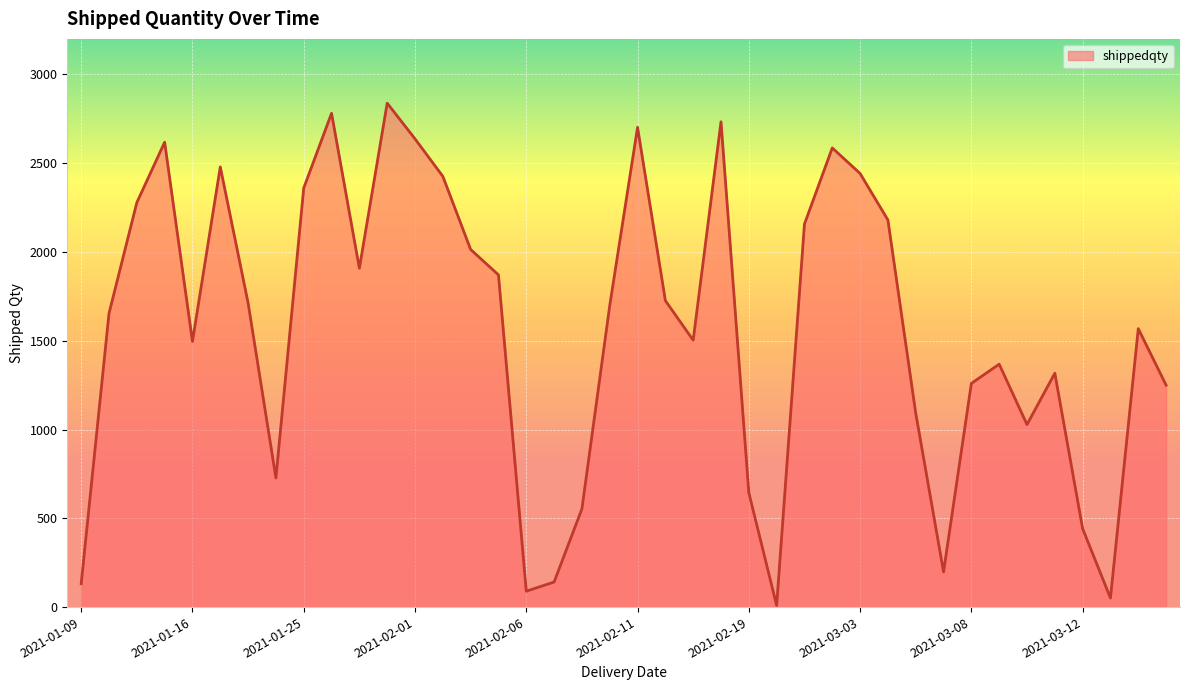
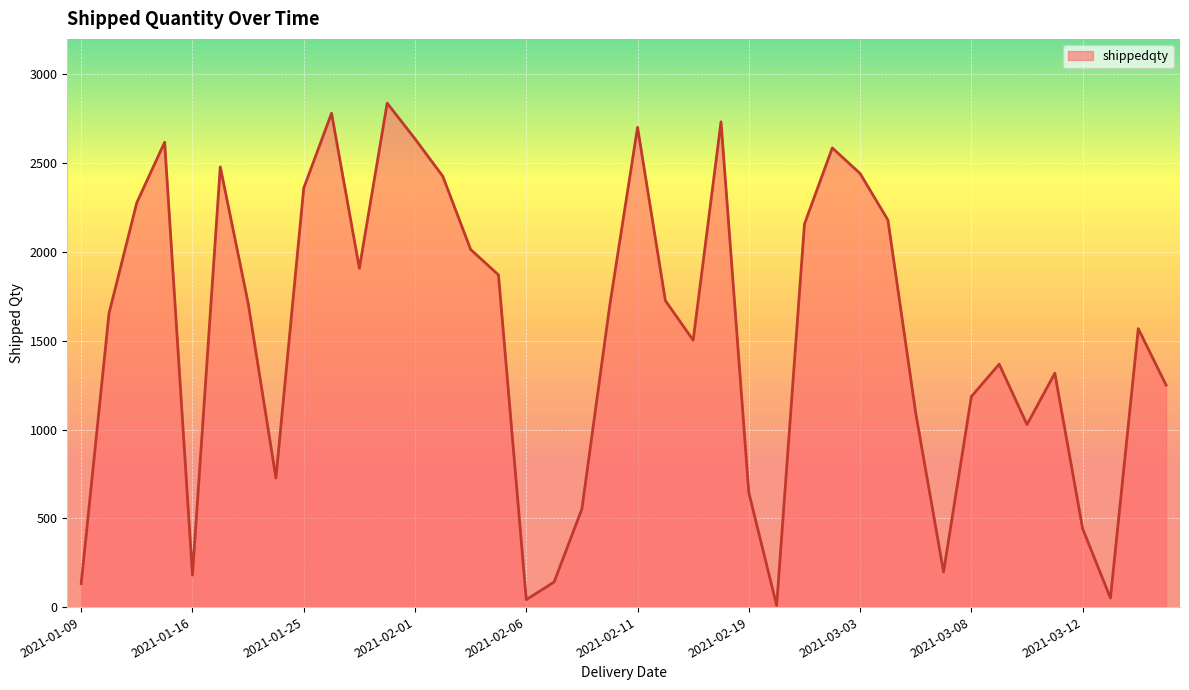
  {
    "2021-01-09": 130,
-   "2021-01-16": 1500,
+   "2021-01-16": 180,
    "2021-01-25": 2360,
    "2021-02-01": 2640,
-   "2021-02-06": 90,
+   "2021-02-06": 40,
    "2021-02-11": 2700,
    "2021-02-19": 640,
    "2021-03-03": 2440,
-   "2021-03-08": 1260,
+   "2021-03-08": 1190,
    "2021-03-12": 440
  }
